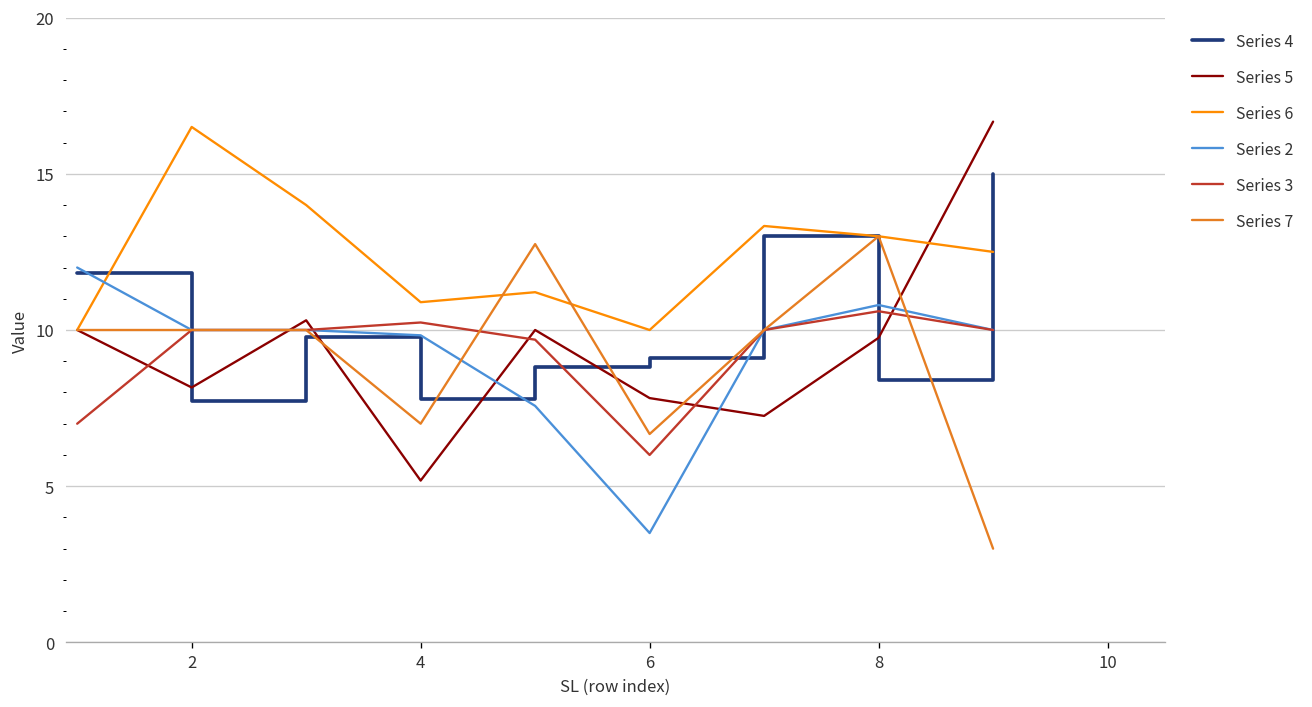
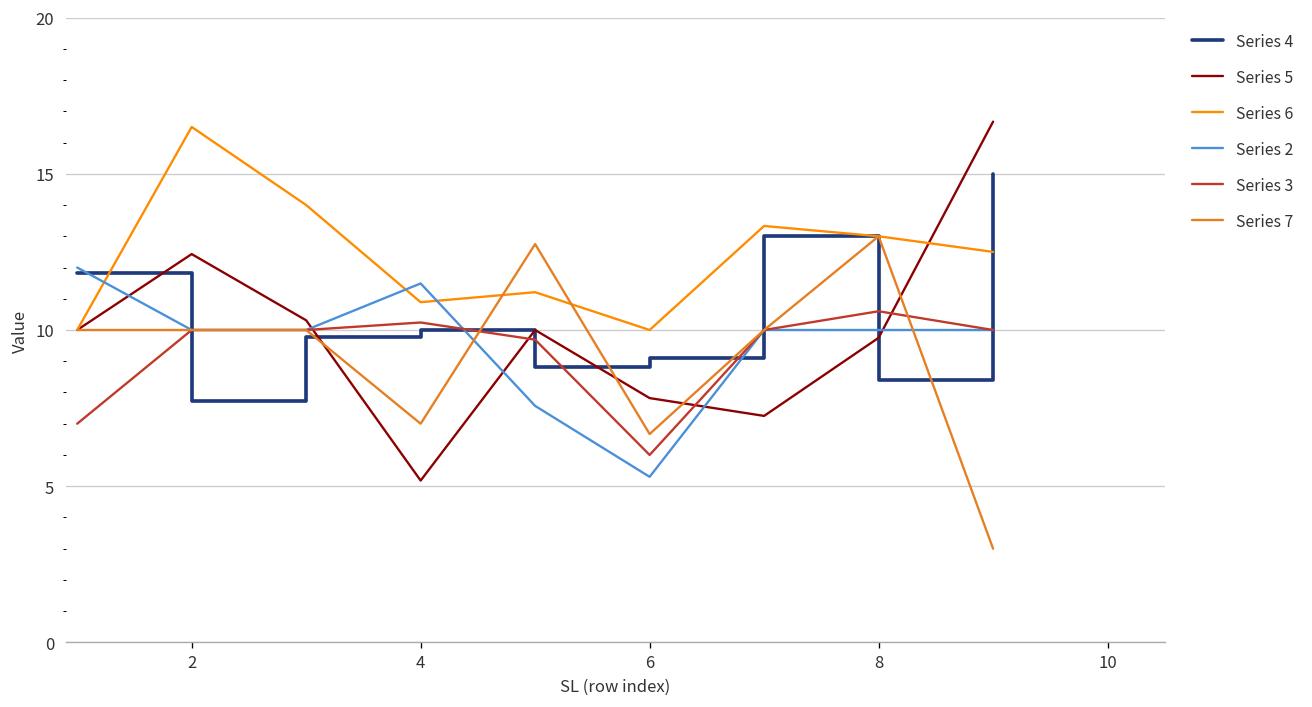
  {
    "Series 4": {
      "2": 7.7,
-     "4": 7.8,
+     "4": 10.0,
      "6": 9.1,
      "8": 8.4
    },
    "Series 5": {
-     "2": 8.2,
+     "2": 12.4,
      "4": 5.2,
      "6": 7.8,
      "8": 9.8
    },
    "Series 2": {
-     "4": 9.8,
-     "6": 3.5,
-     "8": 10.8
+     "4": 11.5,
+     "6": 5.3,
+     "8": 10.0
    },
    "Series 3": {
      "4": 10.2,
      "6": 6.0,
      "8": 10.6
    }
  }
